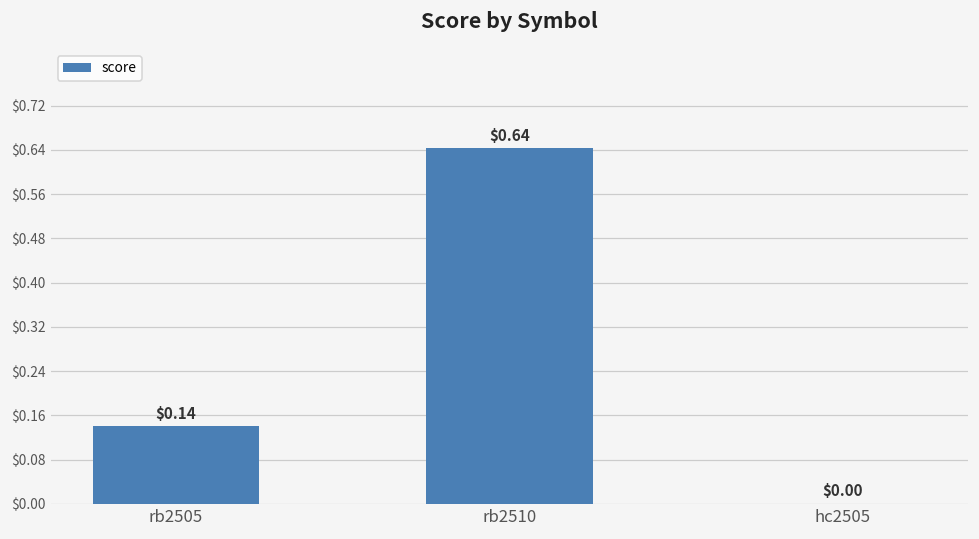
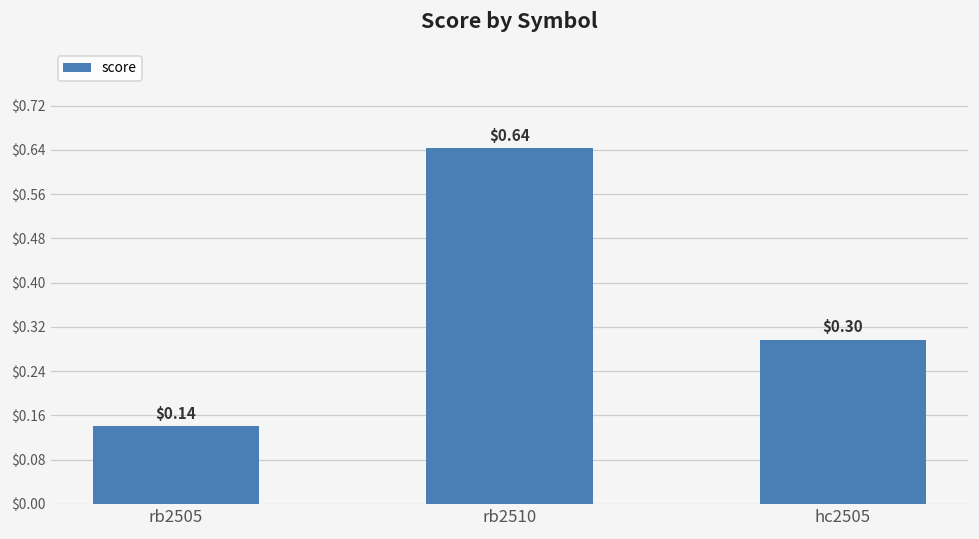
  {
    "rb2505": "$0.14",
    "rb2510": "$0.64",
-   "hc2505": "$0.00"
+   "hc2505": "$0.30"
  }
